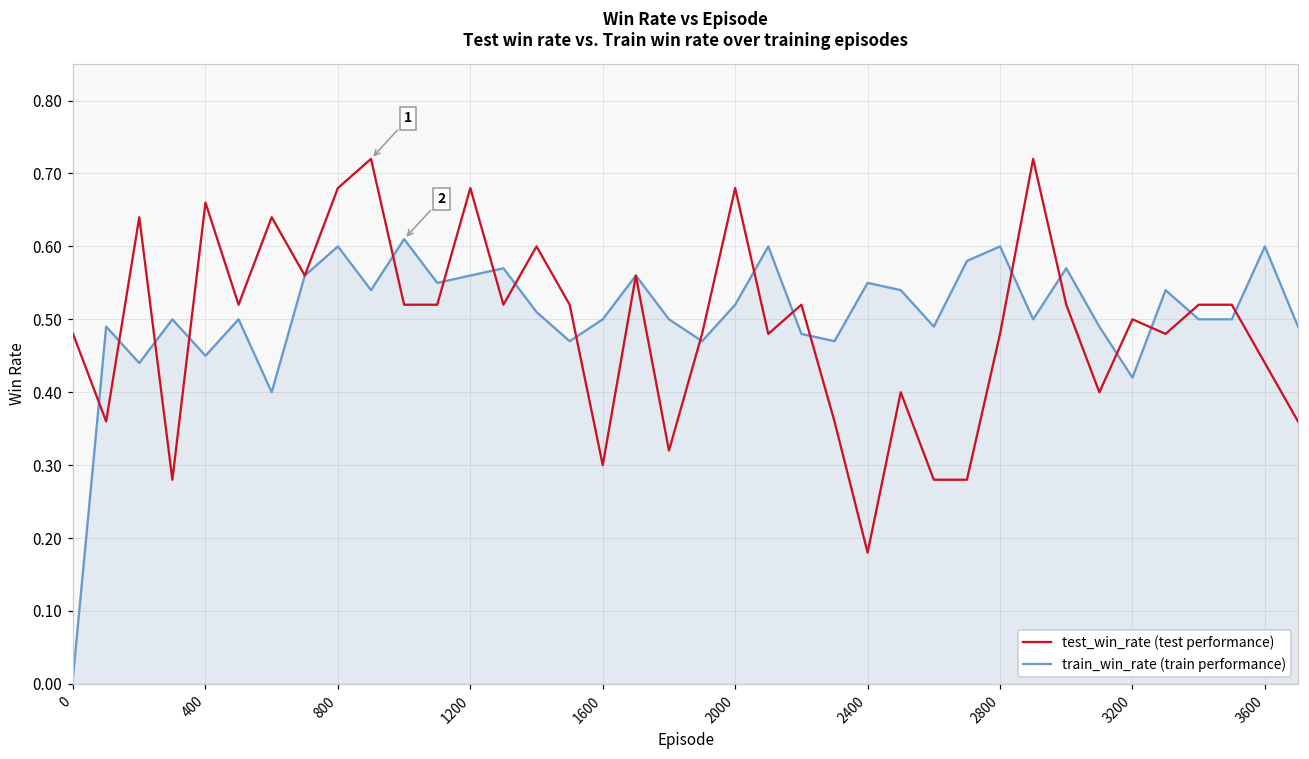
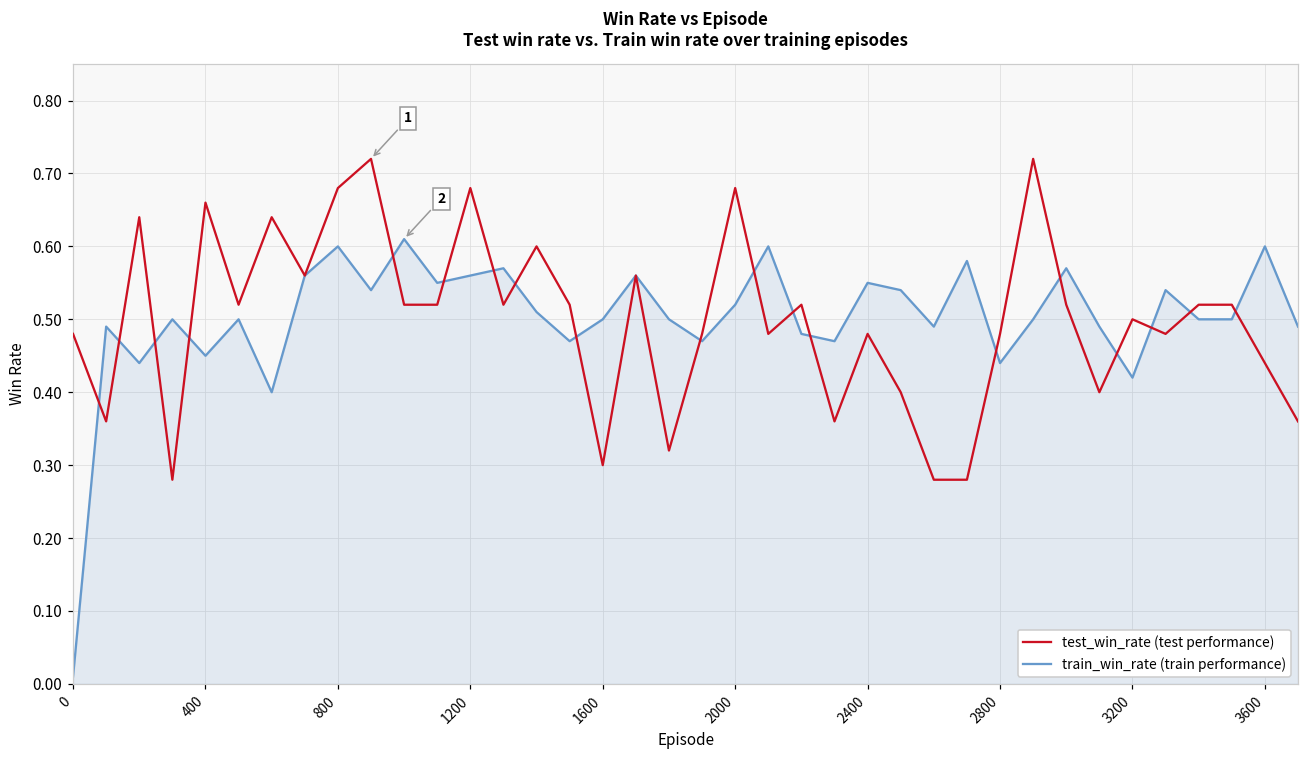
  {
    "test_win_rate (test performance)": {
      "0": 0.48,
      "400": 0.66,
      "800": 0.68,
      "1200": 0.68,
      "1600": 0.30,
      "2000": 0.68,
-     "2400": 0.18,
+     "2400": 0.48,
      "2800": 0.48,
      "3200": 0.50,
      "3600": 0.44
    },
    "train_win_rate (train performance)": {
      "0": 0.01,
      "400": 0.45,
      "800": 0.60,
      "1200": 0.56,
      "1600": 0.50,
      "2000": 0.52,
      "2400": 0.55,
-     "2800": 0.60,
+     "2800": 0.44,
      "3200": 0.42,
      "3600": 0.60
    }
  }
